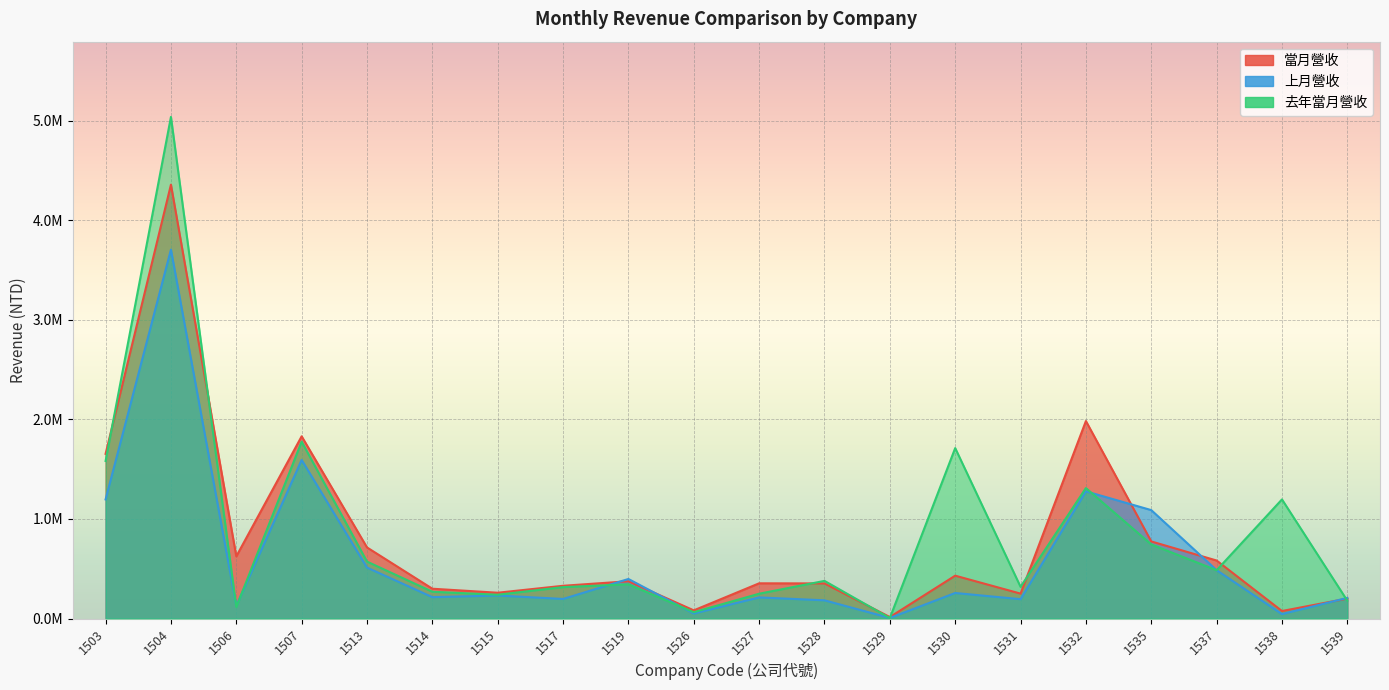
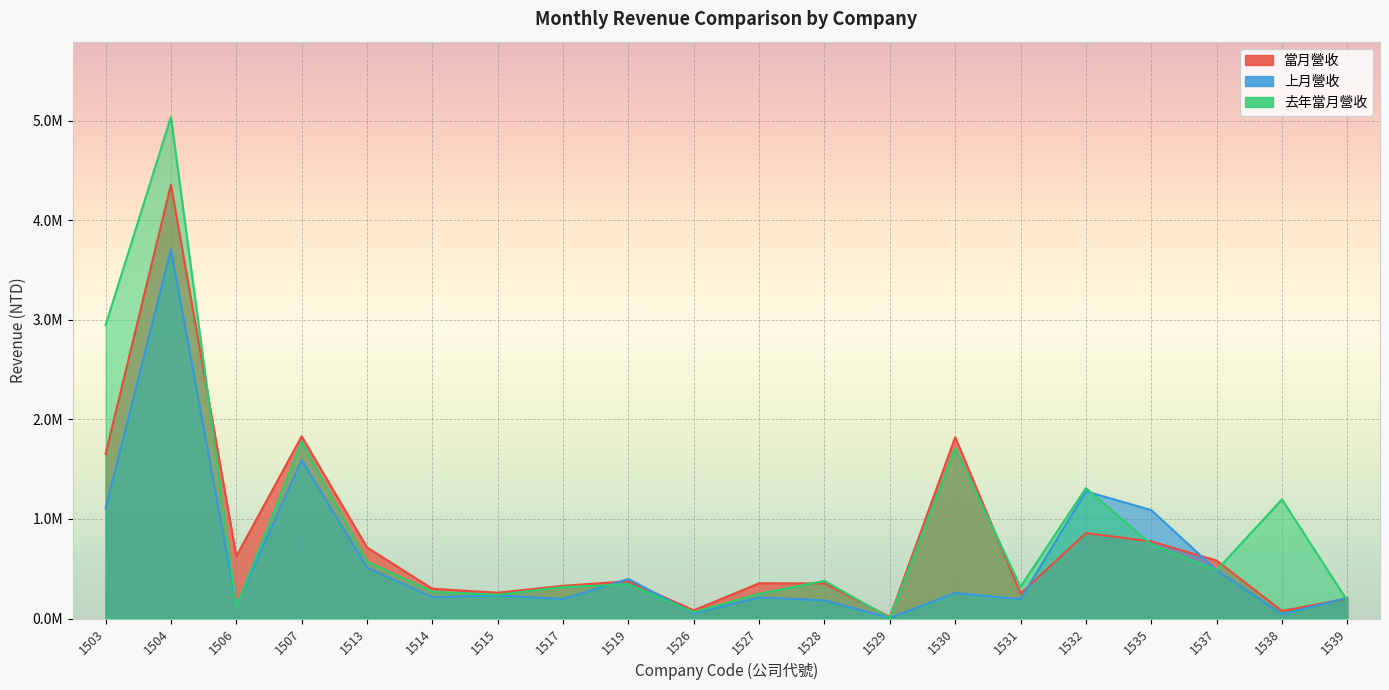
  {
    "當月營收": {
      "1503": 1700000,
      "1504": 4400000,
      "1506": 600000,
      "1507": 1800000,
      "1513": 700000,
      "1514": 300000,
      "1527": 400000,
-     "1530": 400000,
+     "1530": 1800000,
      "1531": 300000,
-     "1532": 2000000,
+     "1532": 900000,
      "1535": 800000,
      "1537": 600000,
      "1538": 100000
    },
    "上月營收": {
-     "1503": 1200000,
+     "1503": 1100000,
      "1504": 3700000,
      "1507": 1600000,
      "1513": 500000,
      "1514": 200000,
      "1517": 200000,
      "1527": 200000,
      "1528": 200000,
      "1530": 300000,
      "1531": 200000,
      "1532": 1300000,
      "1535": 1100000,
      "1538": 0
    },
    "去年當月營收": {
-     "1503": 1600000,
+     "1503": 2900000,
      "1504": 5000000,
      "1507": 1800000,
      "1513": 600000,
      "1514": 300000,
      "1519": 300000,
      "1527": 200000,
      "1530": 1700000,
      "1531": 300000,
      "1532": 1300000,
      "1535": 700000,
      "1538": 1200000
    }
  }
